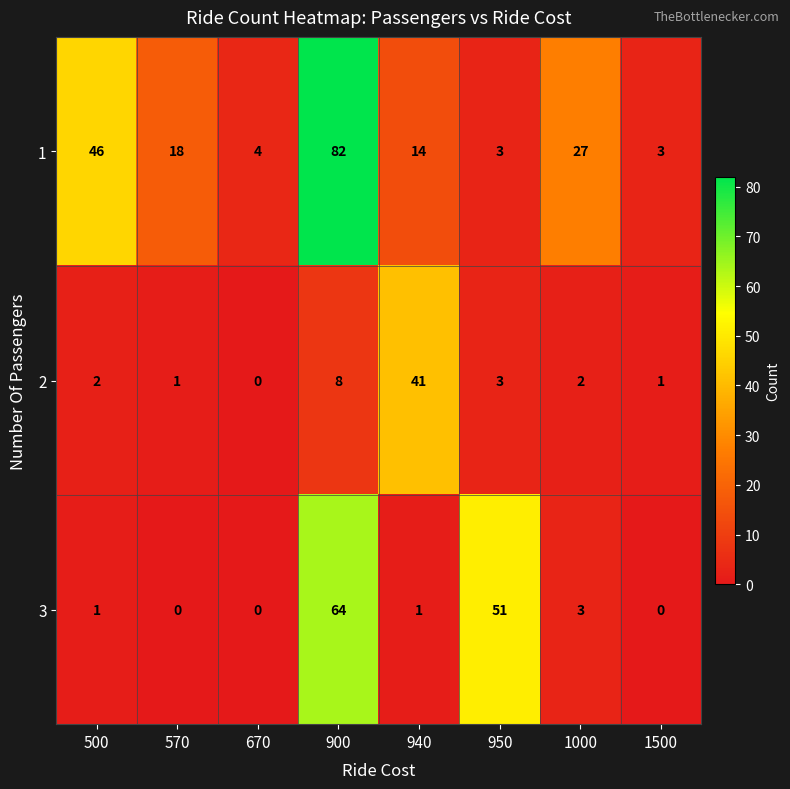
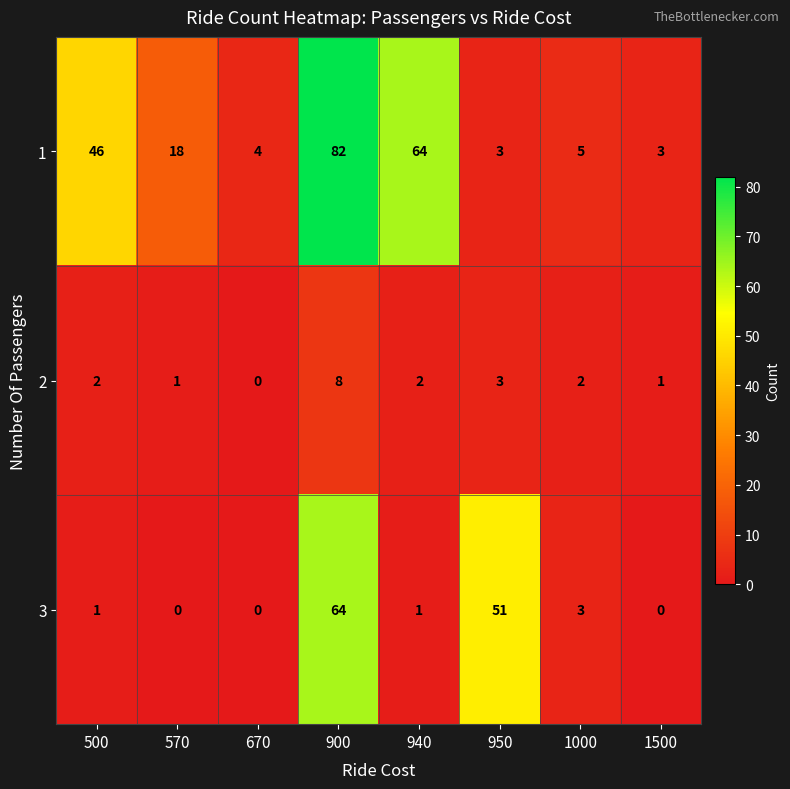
  {
    "1": {
      "500": 46,
      "570": 18,
      "670": 4,
      "900": 82,
-     "940": 14,
+     "940": 64,
      "950": 3,
-     "1000": 27,
+     "1000": 5,
      "1500": 3
    },
    "2": {
      "500": 2,
      "570": 1,
      "670": 0,
      "900": 8,
-     "940": 41,
+     "940": 2,
      "950": 3,
      "1000": 2,
      "1500": 1
    },
    "3": {
      "500": 1,
      "570": 0,
      "670": 0,
      "900": 64,
      "940": 1,
      "950": 51,
      "1000": 3,
      "1500": 0
    }
  }
